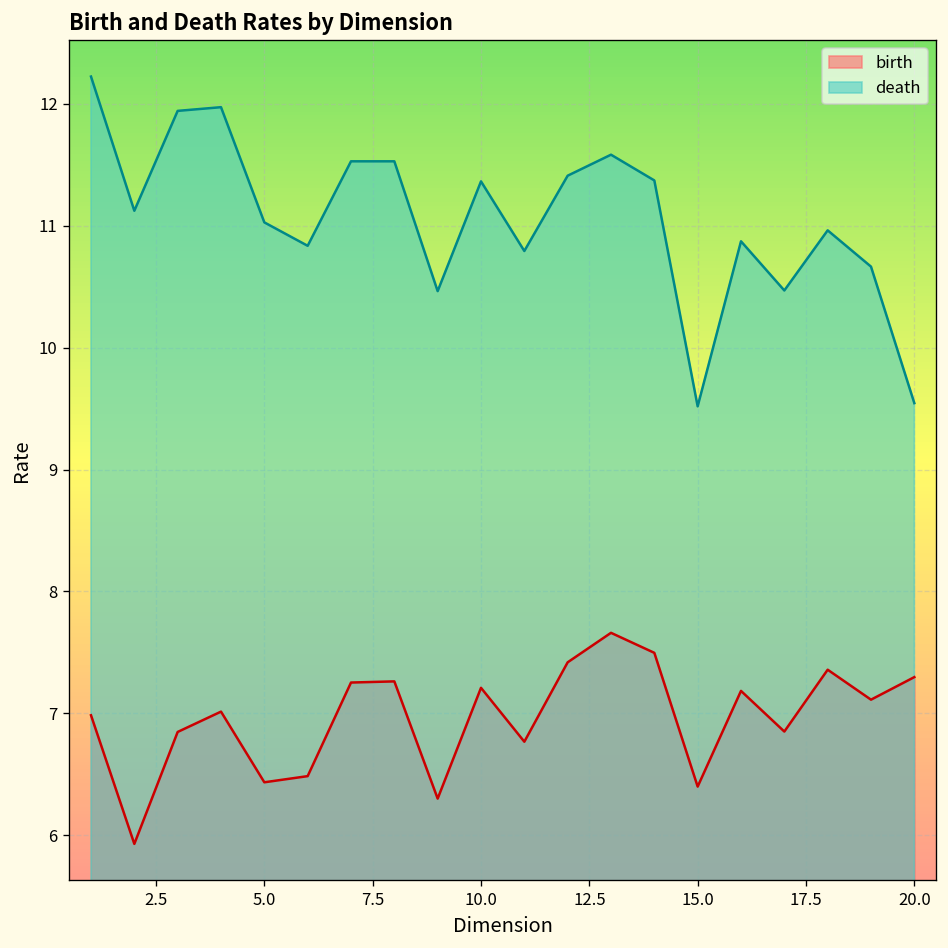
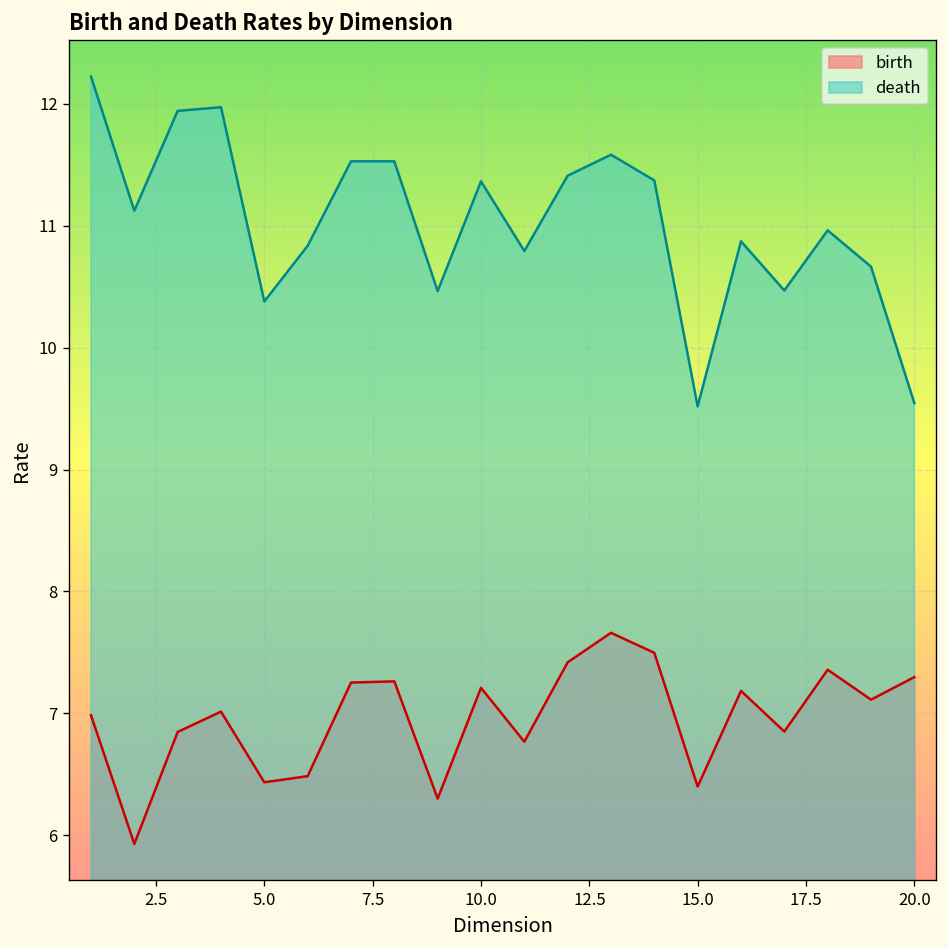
  {
    "birth": {
      "5.0": 6.43,
      "10.0": 7.21,
      "15.0": 6.40,
      "20.0": 7.30
    },
    "death": {
-     "5.0": 11.03,
+     "5.0": 10.38,
      "10.0": 11.36,
      "15.0": 9.52,
      "20.0": 9.55
    }
  }
